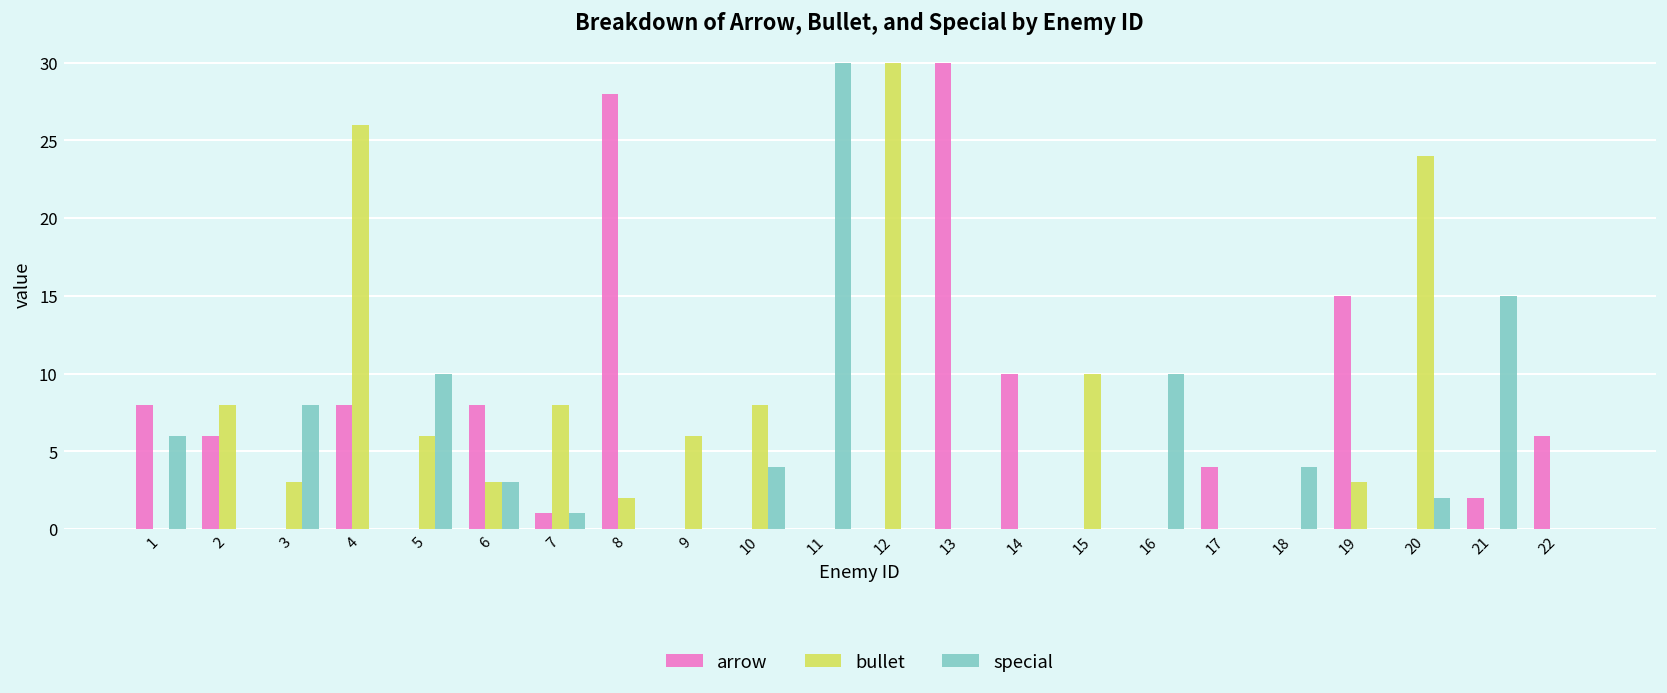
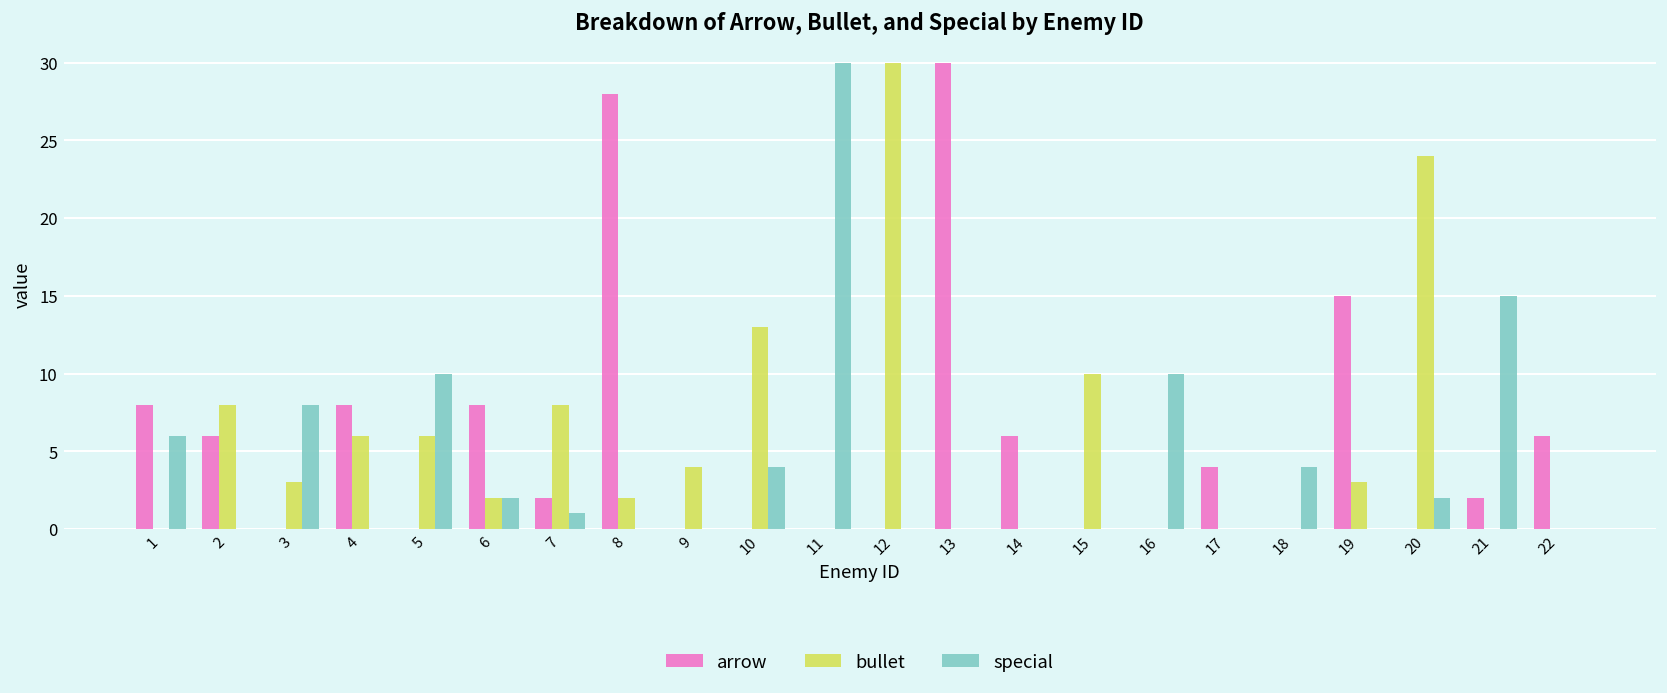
  {
    "arrow": {
      "1": 8,
      "2": 6,
      "3": 0,
      "4": 8,
      "5": 0,
      "6": 8,
-     "7": 1,
+     "7": 2,
      "8": 28,
      "9": 0,
      "10": 0,
      "11": 0,
      "12": 0,
      "13": 30,
-     "14": 10,
+     "14": 6,
      "15": 0,
      "16": 0,
      "17": 4,
      "18": 0,
      "19": 15,
      "20": 0,
      "21": 2,
      "22": 6
    },
    "bullet": {
      "1": 0,
      "2": 8,
      "3": 3,
-     "4": 26,
+     "4": 6,
      "5": 6,
-     "6": 3,
+     "6": 2,
      "7": 8,
      "8": 2,
-     "9": 6,
-     "10": 8,
+     "9": 4,
+     "10": 13,
      "11": 0,
      "12": 30,
      "13": 0,
      "14": 0,
      "15": 10,
      "16": 0,
      "17": 0,
      "18": 0,
      "19": 3,
      "20": 24,
      "21": 0,
      "22": 0
    },
    "special": {
      "1": 6,
      "2": 0,
      "3": 8,
      "4": 0,
      "5": 10,
-     "6": 3,
+     "6": 2,
      "7": 1,
      "8": 0,
      "9": 0,
      "10": 4,
      "11": 30,
      "12": 0,
      "13": 0,
      "14": 0,
      "15": 0,
      "16": 10,
      "17": 0,
      "18": 4,
      "19": 0,
      "20": 2,
      "21": 15,
      "22": 0
    }
  }
